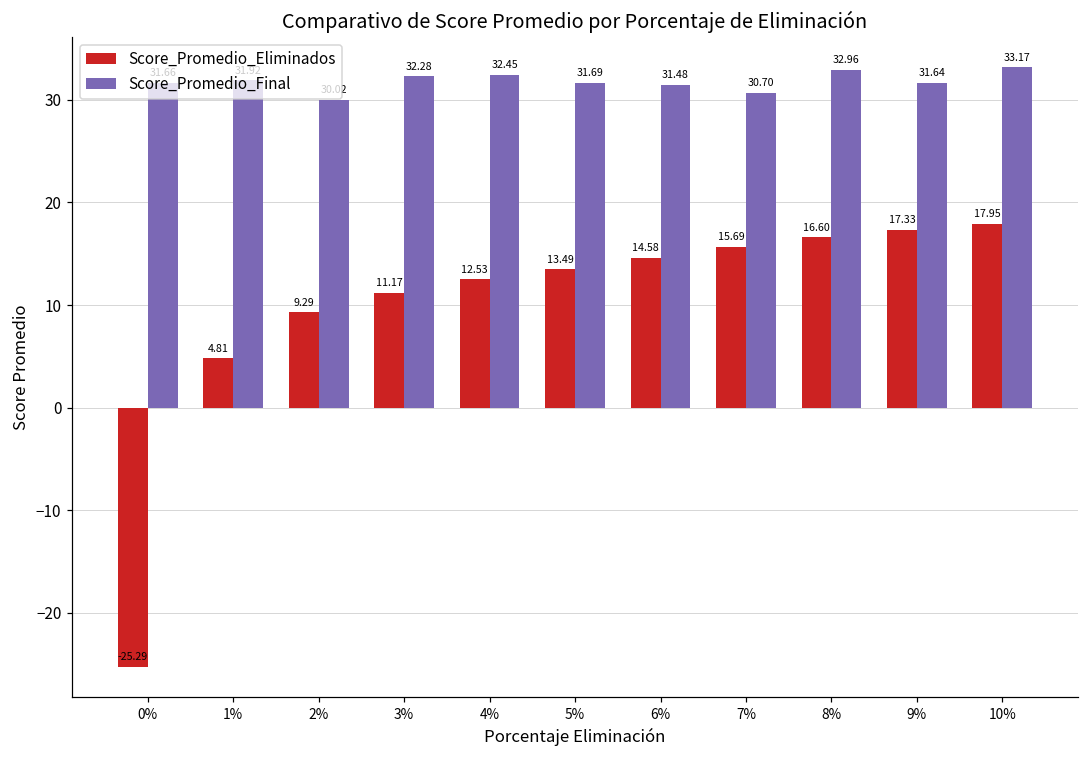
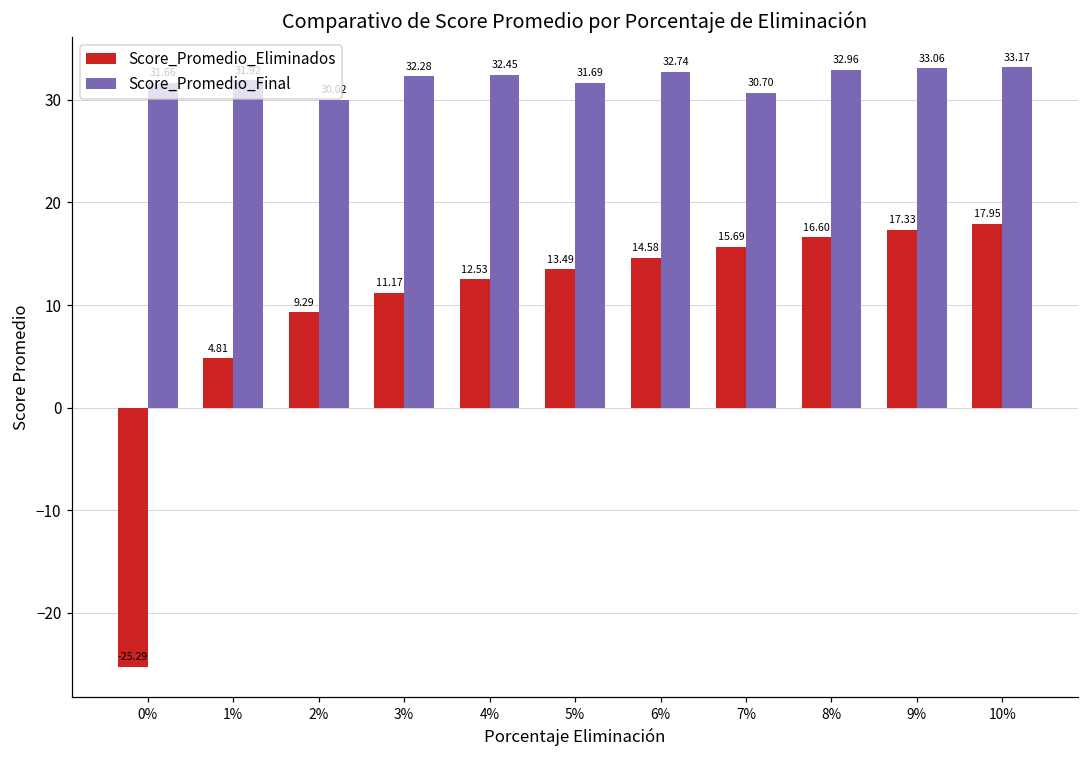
  {
    "Score_Promedio_Eliminados": {
      "0%": -25.29,
      "1%": 4.81,
      "2%": 9.29,
      "3%": 11.17,
      "4%": 12.53,
      "5%": 13.49,
      "6%": 14.58,
      "7%": 15.69,
      "8%": 16.60,
      "9%": 17.33,
      "10%": 17.95
    },
    "Score_Promedio_Final": {
      "3%": 32.28,
      "4%": 32.45,
      "5%": 31.69,
-     "6%": 31.48,
+     "6%": 32.74,
      "7%": 30.70,
      "8%": 32.96,
-     "9%": 31.64,
+     "9%": 33.06,
      "10%": 33.17
    }
  }
